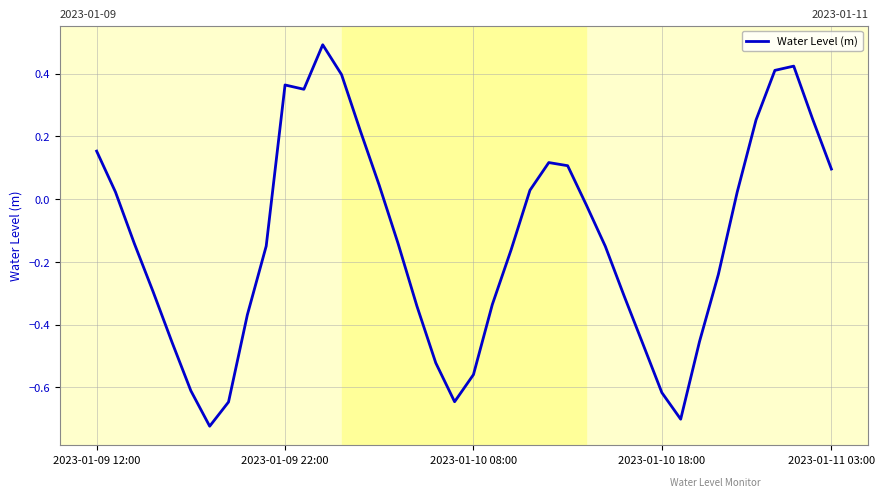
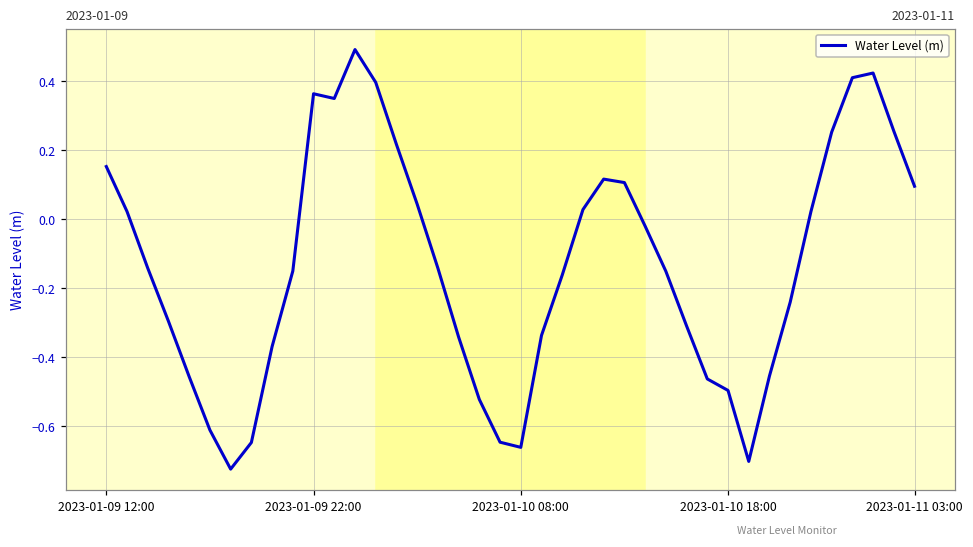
  {
    "2023-01-09 12:00": 0.15,
    "2023-01-09 22:00": 0.36,
-   "2023-01-10 08:00": -0.56,
-   "2023-01-10 18:00": -0.62,
+   "2023-01-10 08:00": -0.66,
+   "2023-01-10 18:00": -0.50,
    "2023-01-11 03:00": 0.10
  }
